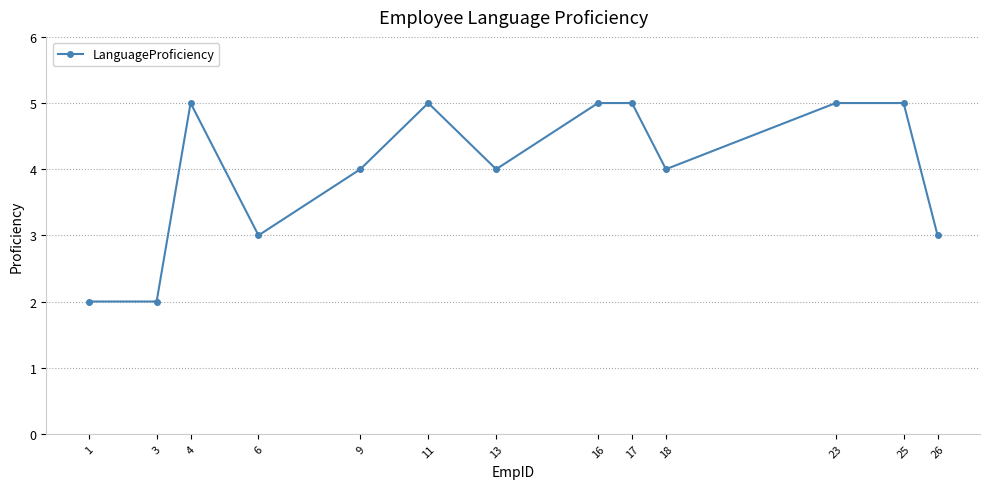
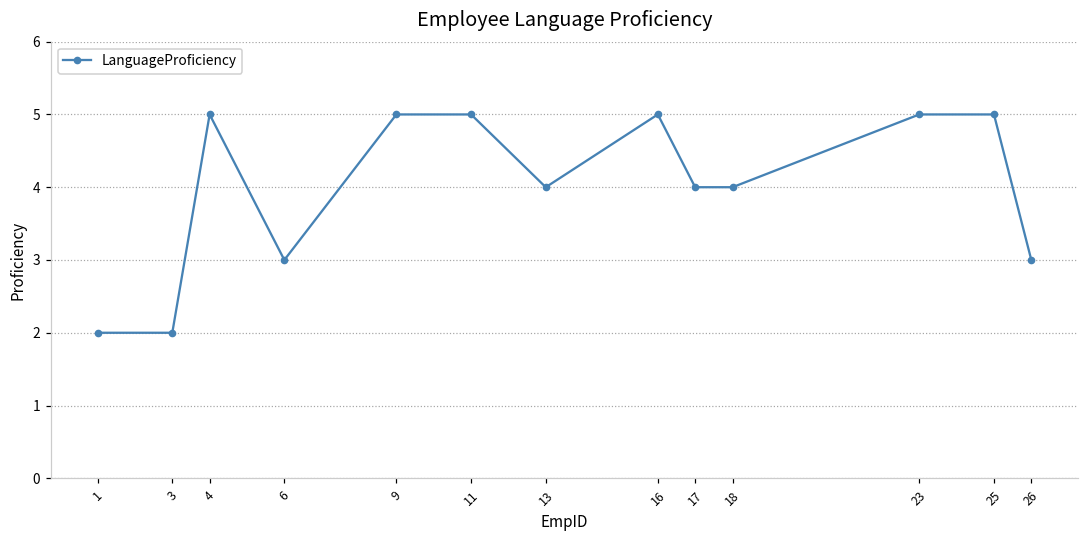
  {
    "1": 2,
    "3": 2,
    "4": 5,
    "6": 3,
-   "9": 4,
+   "9": 5,
    "11": 5,
    "13": 4,
    "16": 5,
-   "17": 5,
+   "17": 4,
    "18": 4,
    "23": 5,
    "25": 5,
    "26": 3
  }
